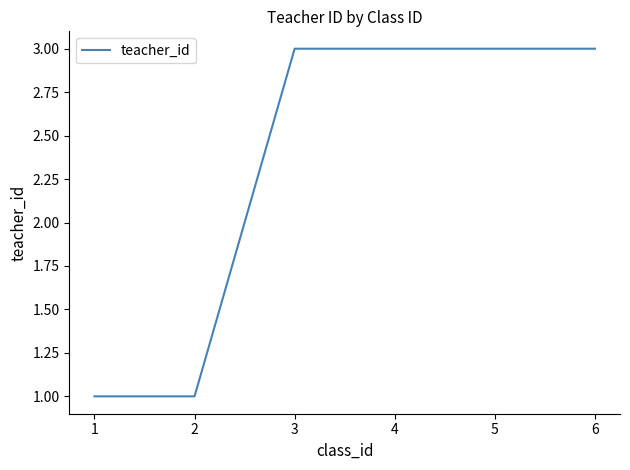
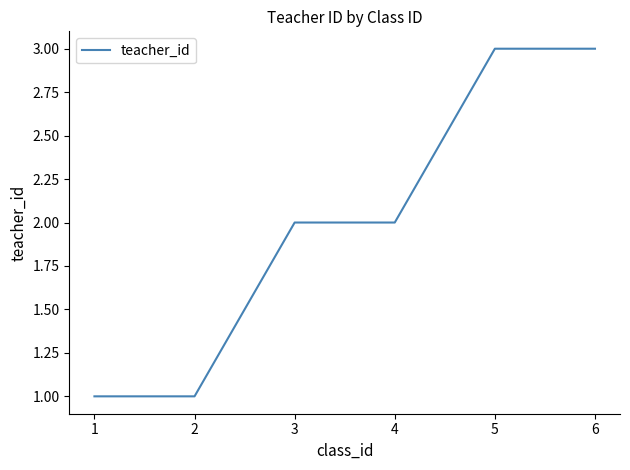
  {
    "1": 1,
    "2": 1,
-   "3": 3,
-   "4": 3,
+   "3": 2,
+   "4": 2,
    "5": 3,
    "6": 3
  }
